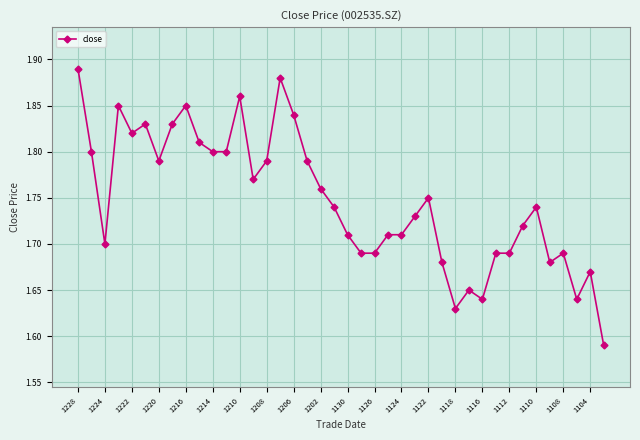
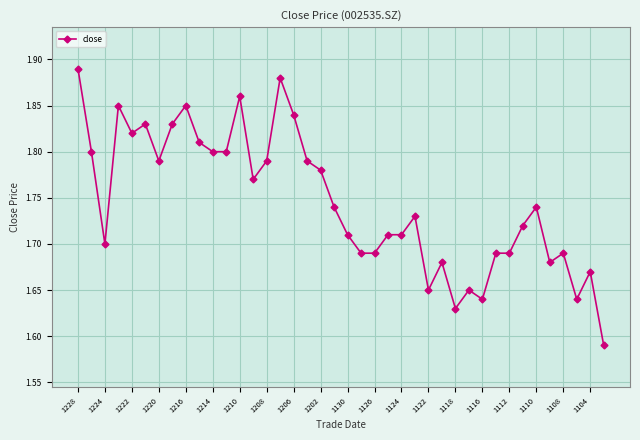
  {
    "1228": 1.89,
    "1224": 1.70,
    "1222": 1.82,
    "1220": 1.79,
    "1216": 1.85,
    "1214": 1.80,
    "1210": 1.86,
    "1208": 1.79,
    "1206": 1.84,
-   "1202": 1.76,
+   "1202": 1.78,
    "1130": 1.71,
    "1126": 1.69,
    "1124": 1.71,
-   "1122": 1.75,
+   "1122": 1.65,
    "1118": 1.63,
    "1116": 1.64,
    "1112": 1.69,
    "1110": 1.74,
    "1108": 1.69,
    "1104": 1.67
  }
